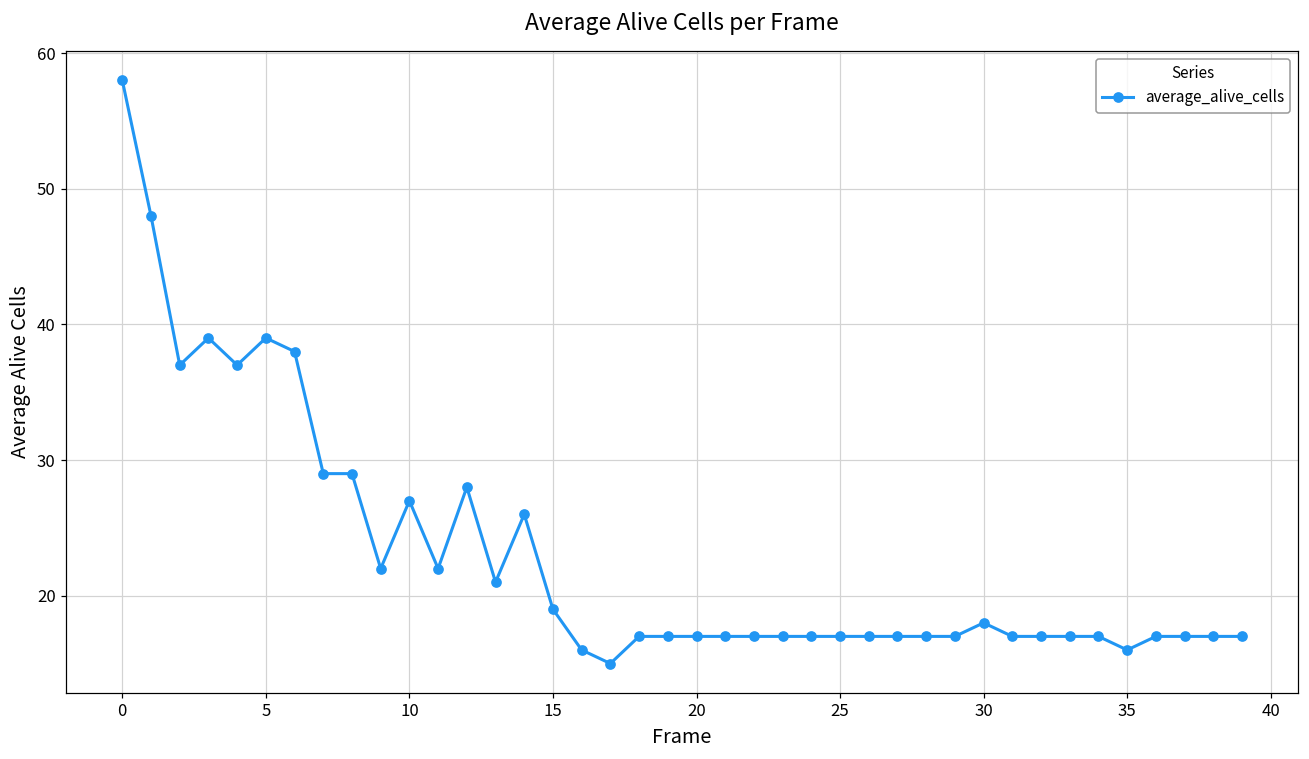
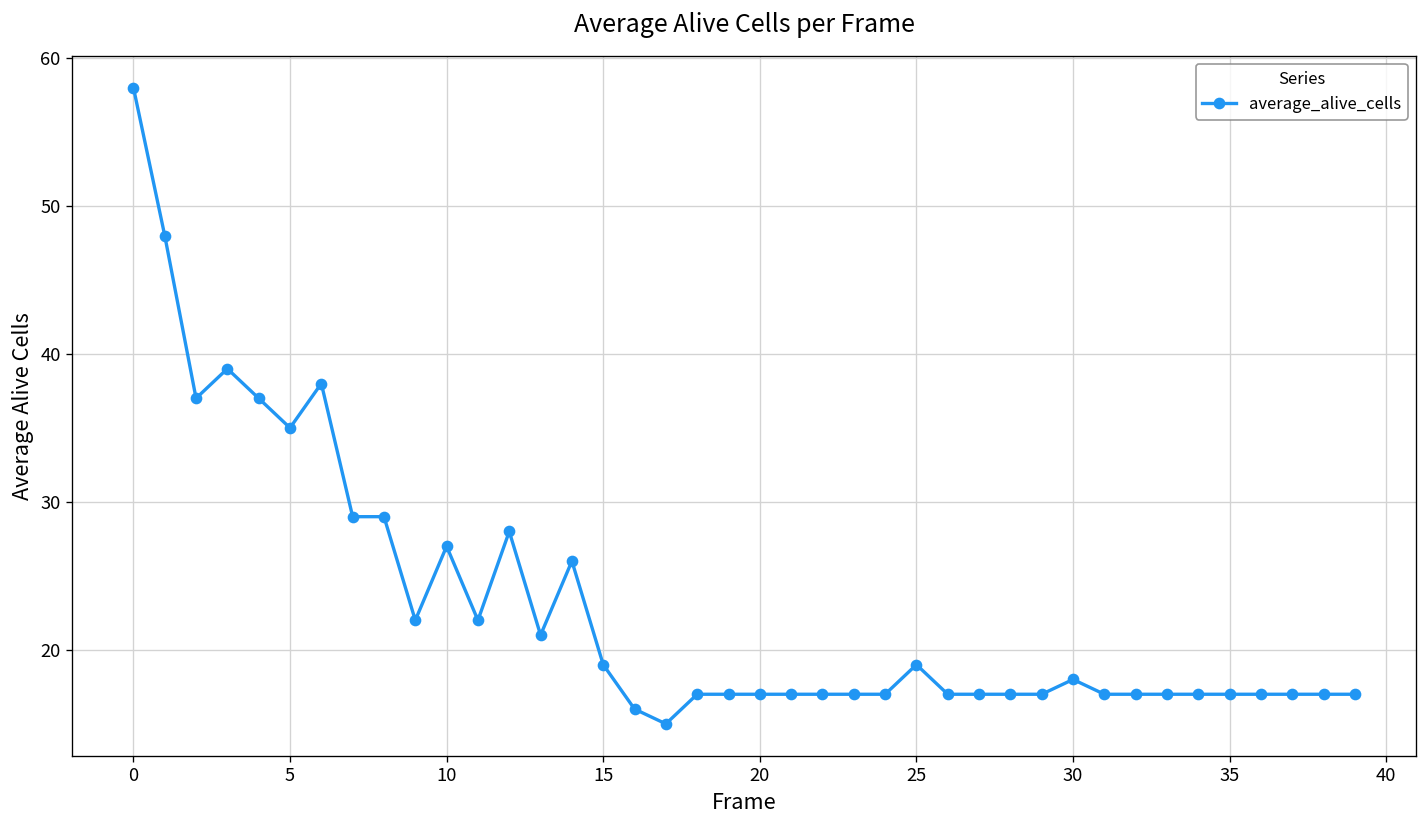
  {
    "0": 58,
-   "5": 39,
+   "5": 35,
    "10": 27,
    "15": 19,
    "20": 17,
-   "25": 17,
+   "25": 19,
    "30": 18,
-   "35": 16
+   "35": 17
  }
